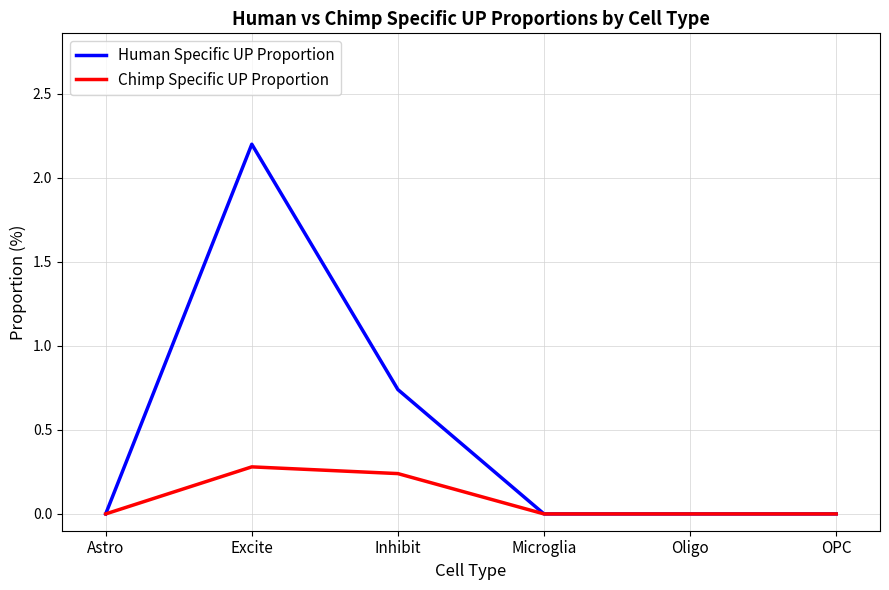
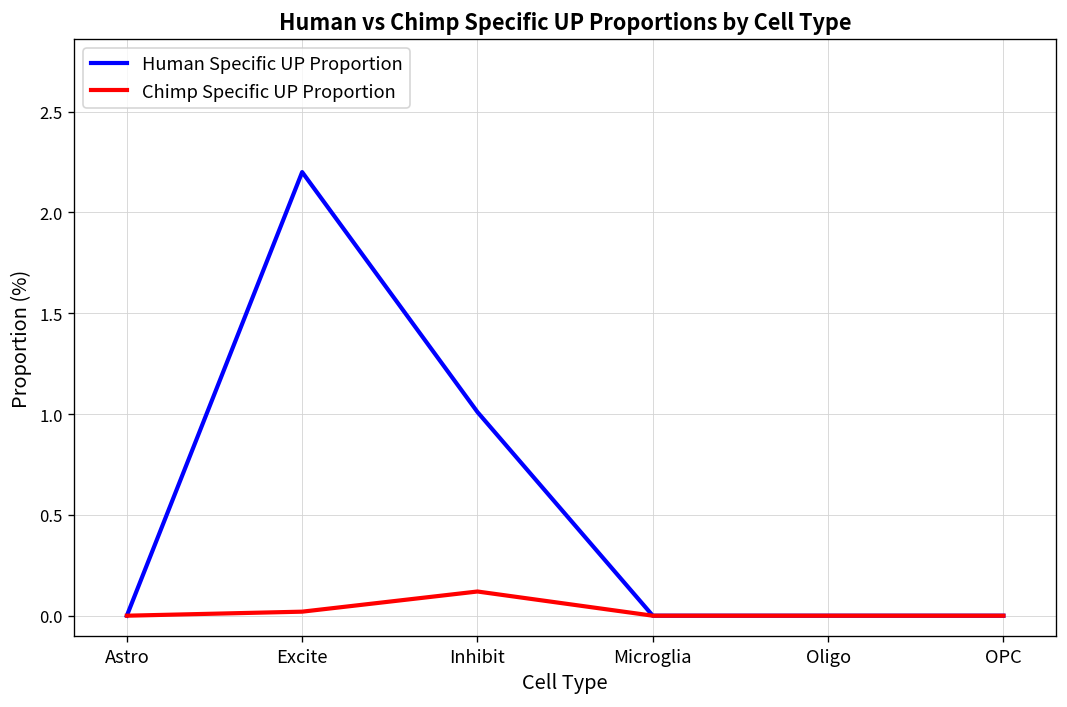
  {
    "Human Specific UP Proportion": {
      "Excite": 2.20,
-     "Inhibit": 0.74
+     "Inhibit": 1.01
    },
    "Chimp Specific UP Proportion": {
-     "Excite": 0.28,
-     "Inhibit": 0.24
+     "Excite": 0.02,
+     "Inhibit": 0.12
    }
  }
